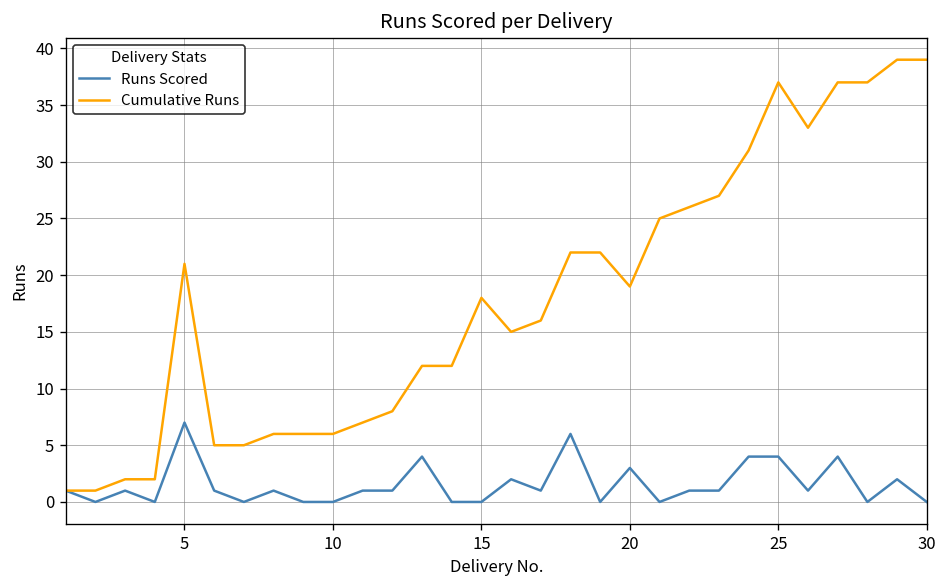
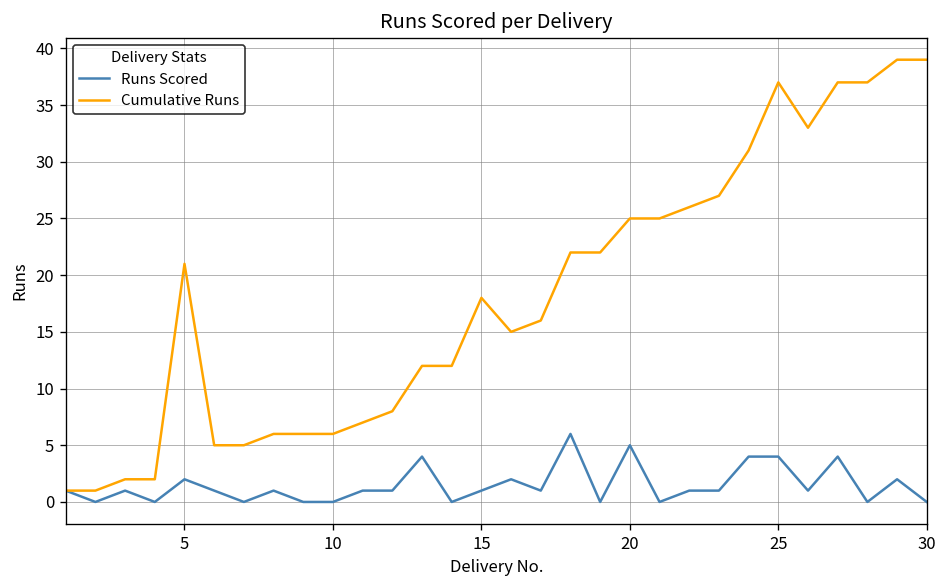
  {
    "Runs Scored": {
-     "5": 7,
+     "5": 2,
      "10": 0,
-     "15": 0,
-     "20": 3,
+     "15": 1,
+     "20": 5,
      "25": 4,
      "30": 0
    },
    "Cumulative Runs": {
      "5": 21,
      "10": 6,
      "15": 18,
-     "20": 19,
+     "20": 25,
      "25": 37,
      "30": 39
    }
  }
